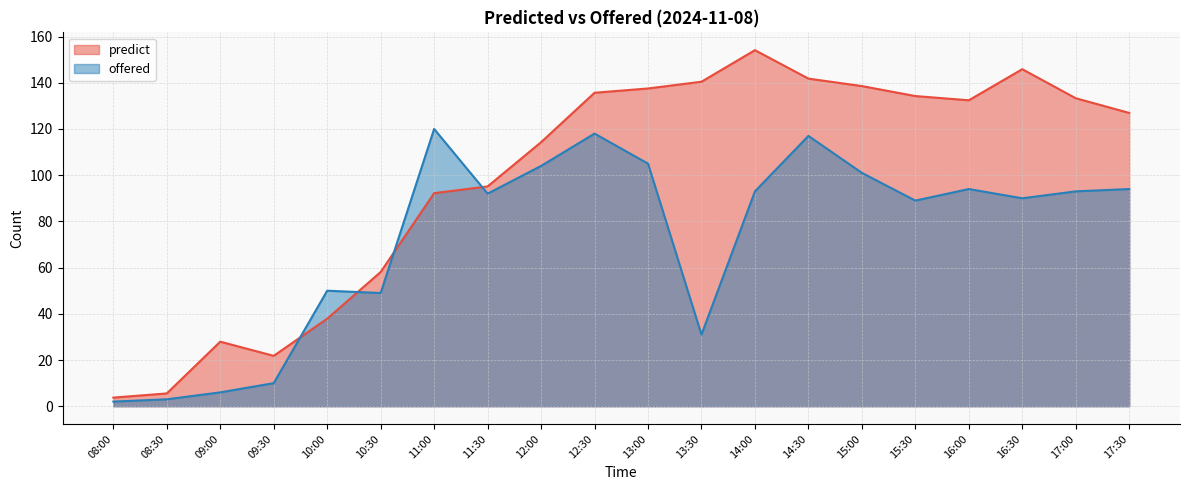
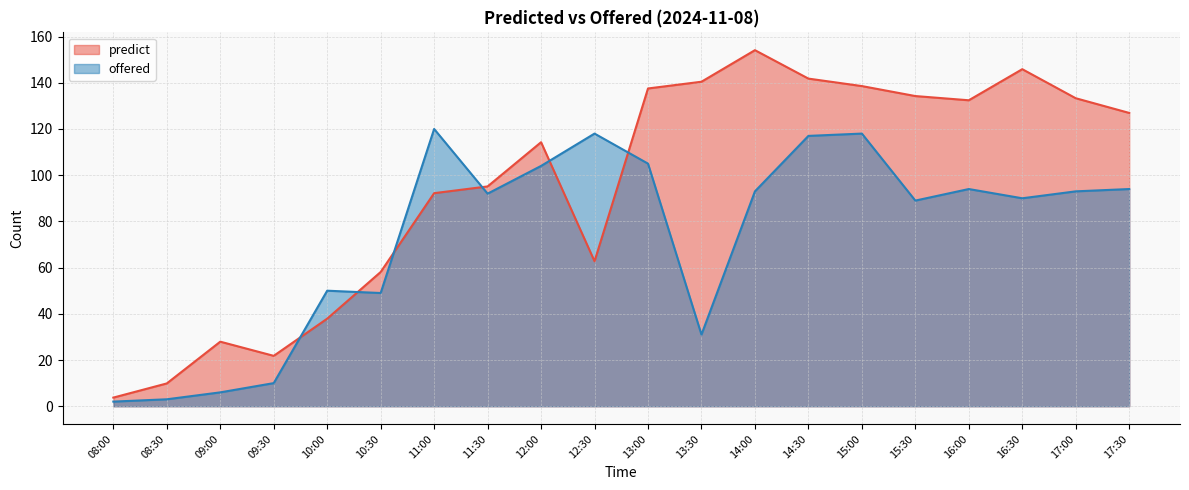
  {
    "predict": {
      "08:00": 4,
-     "08:30": 6,
+     "08:30": 10,
      "09:00": 28,
      "09:30": 22,
      "10:00": 38,
      "10:30": 58,
      "11:00": 92,
      "11:30": 95,
      "12:00": 114,
-     "12:30": 136,
+     "12:30": 63,
      "13:00": 138,
      "13:30": 140,
      "14:00": 154,
      "14:30": 142,
      "15:00": 139,
      "15:30": 134,
      "16:00": 132,
      "16:30": 146,
      "17:00": 133,
      "17:30": 127
    },
    "offered": {
      "08:00": 2,
      "08:30": 3,
      "09:00": 6,
      "09:30": 10,
      "10:00": 50,
      "10:30": 49,
      "11:00": 120,
      "11:30": 92,
      "12:00": 104,
      "12:30": 118,
      "13:00": 105,
      "13:30": 31,
      "14:00": 93,
      "14:30": 117,
-     "15:00": 101,
+     "15:00": 118,
      "15:30": 89,
      "16:00": 94,
      "16:30": 90,
      "17:00": 93,
      "17:30": 94
    }
  }
